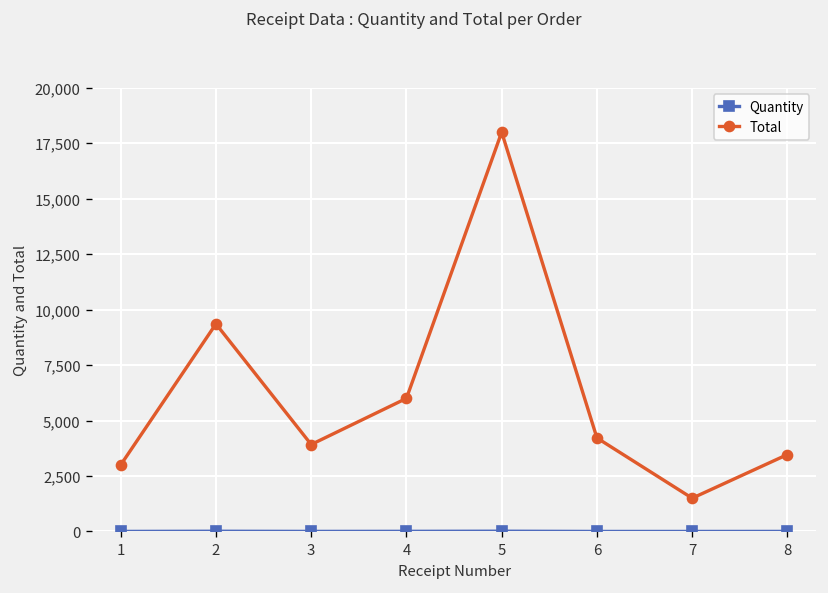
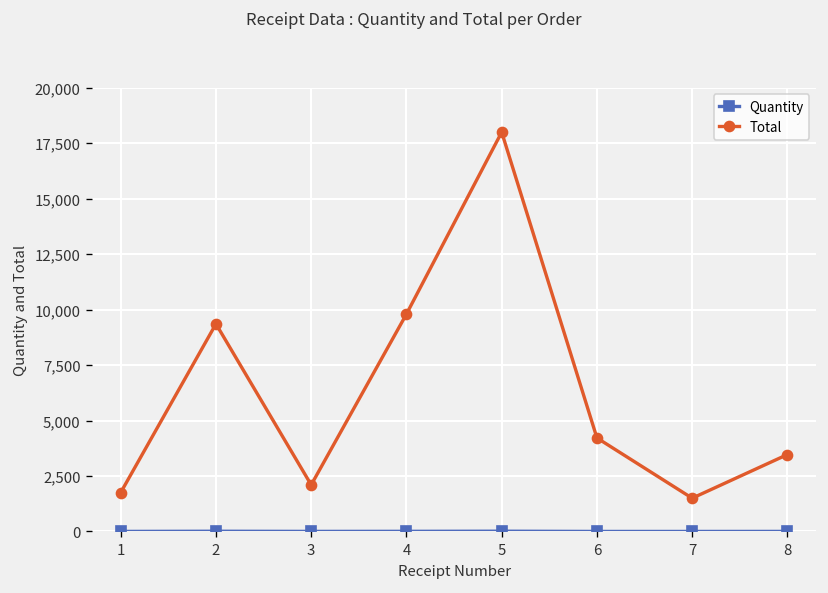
  {
    "Quantity": {
      "1": "0",
      "2": "0",
      "3": "0",
      "4": "0",
      "5": "0",
      "6": "0",
      "7": "0",
      "8": "0"
    },
    "Total": {
-     "1": "3,000",
+     "1": "1,800",
      "2": "9,400",
-     "3": "3,900",
-     "4": "6,000",
+     "3": "2,100",
+     "4": "9,800",
      "5": "18,000",
      "6": "4,200",
      "7": "1,500",
      "8": "3,500"
    }
  }
